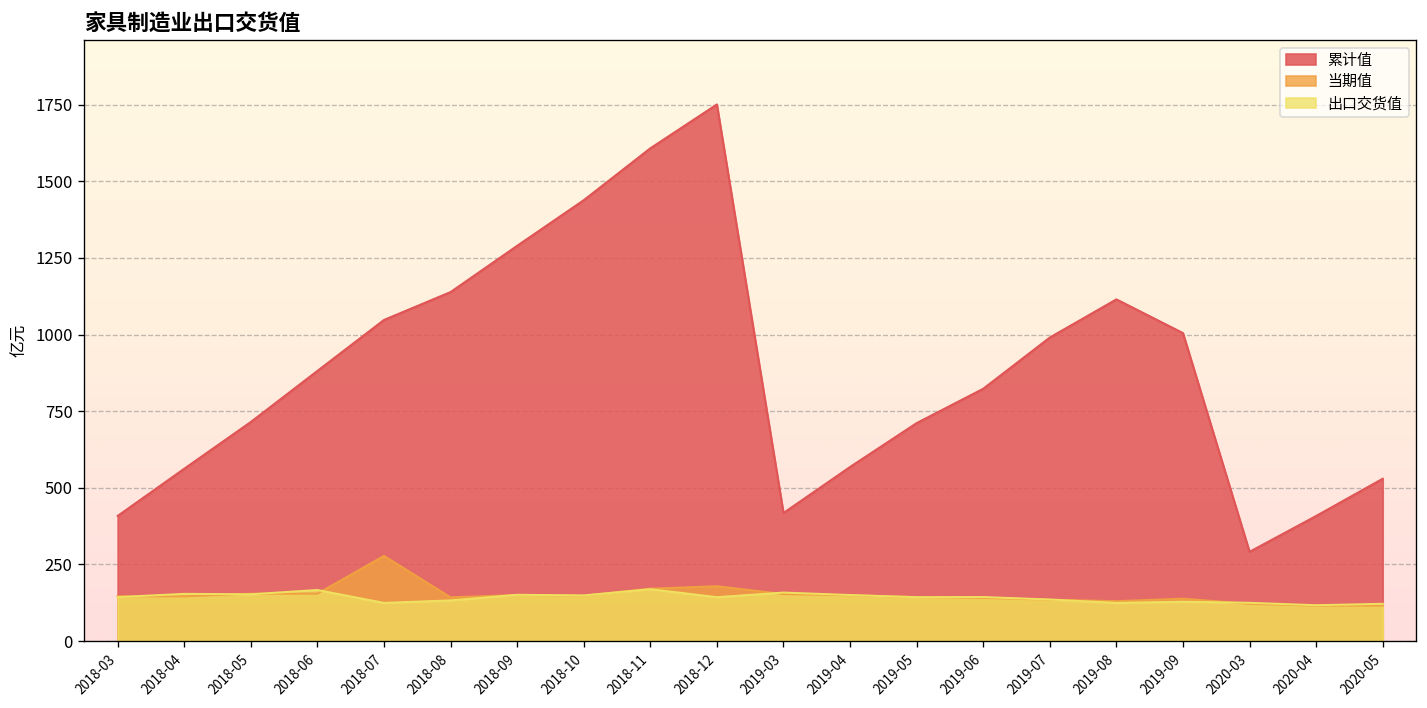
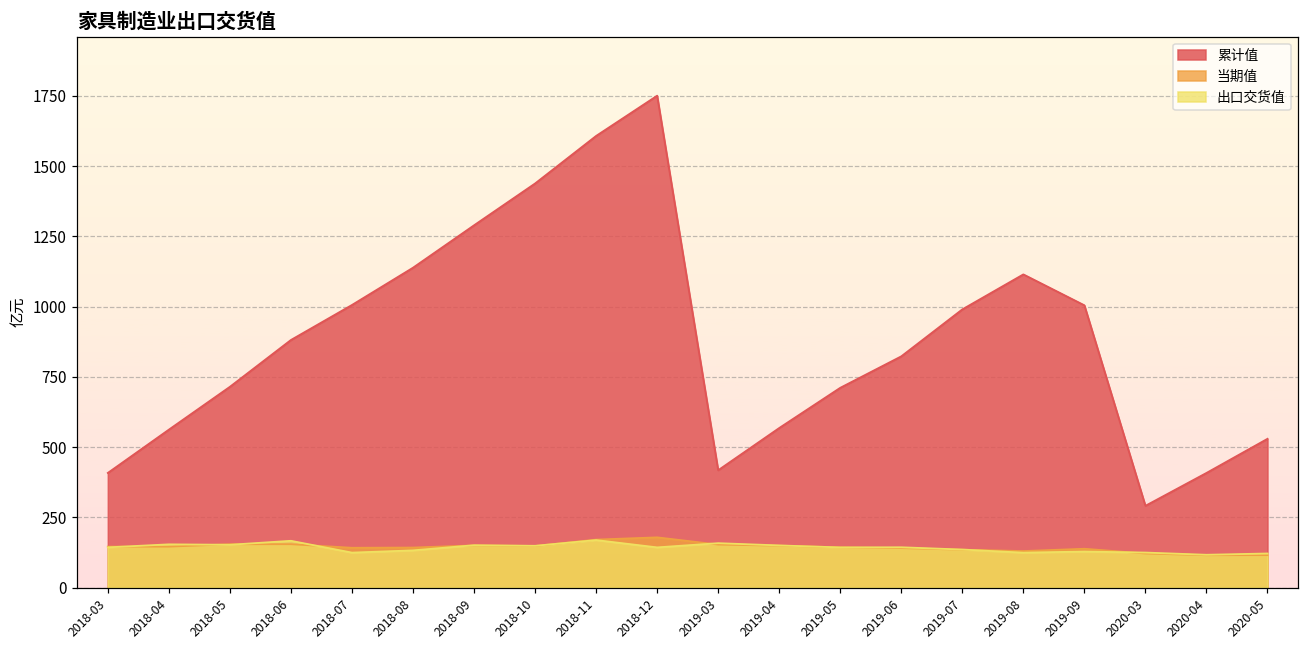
  {
    "累计值": {
      "2018-03": 410,
      "2018-04": 560,
      "2018-05": 710,
      "2018-06": 880,
-     "2018-07": 1050,
+     "2018-07": 1010,
      "2018-08": 1140,
      "2018-09": 1290,
      "2018-10": 1440,
      "2018-11": 1610,
      "2018-12": 1750,
      "2019-03": 420,
      "2019-04": 570,
      "2019-05": 710,
      "2019-06": 820,
      "2019-07": 990,
      "2019-08": 1110,
      "2019-09": 1000,
      "2020-03": 290,
      "2020-04": 410,
      "2020-05": 530
    },
    "当期值": {
      "2018-06": 150,
-     "2018-07": 280,
+     "2018-07": 140,
      "2018-12": 180
    },
    "出口交货值": {
      "2018-06": 170,
      "2018-07": 120,
      "2018-12": 140
    }
  }
